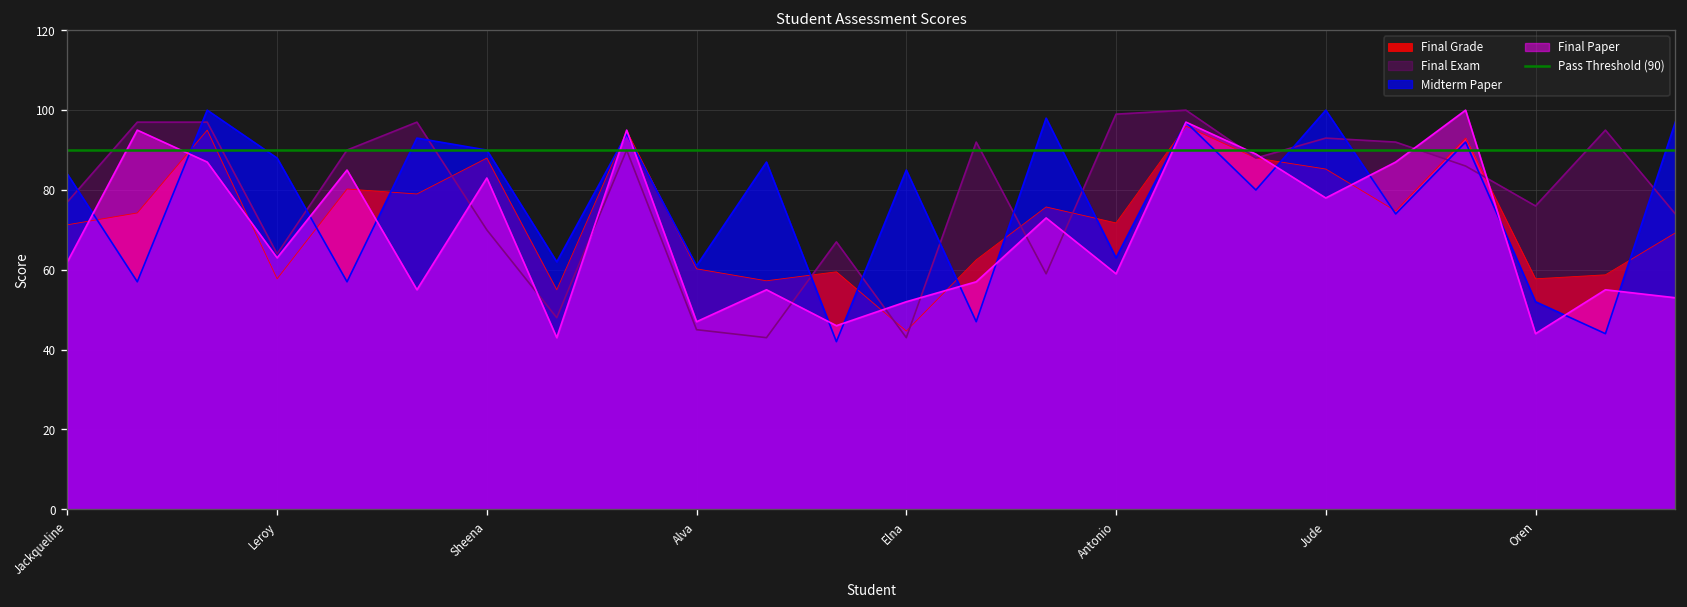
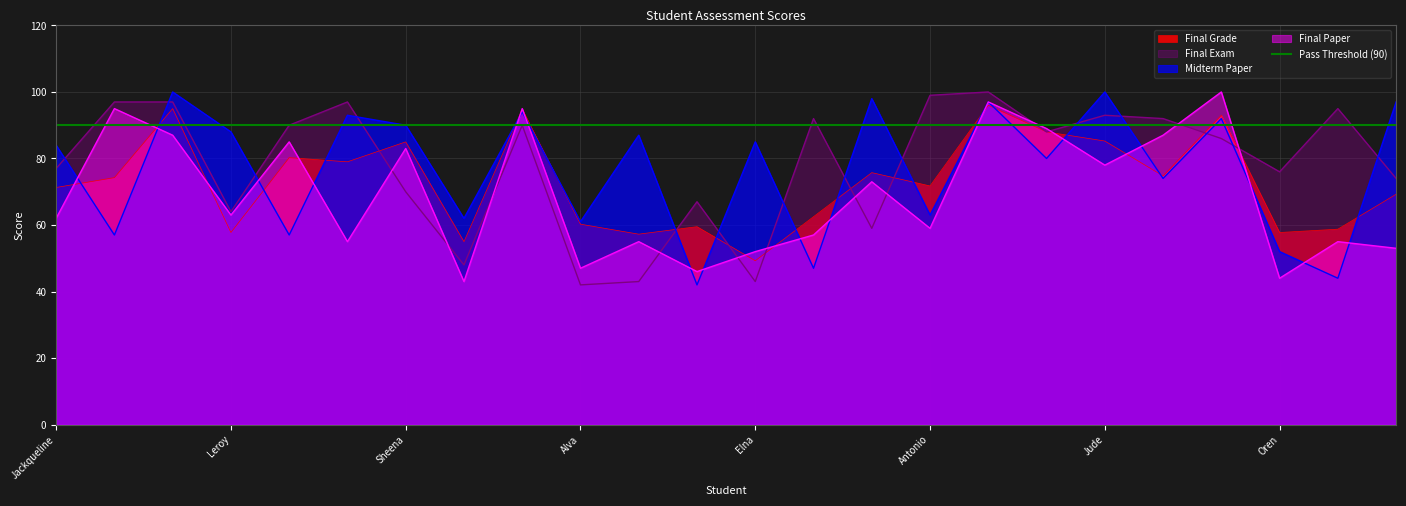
  {
    "Final Grade": {
      "Jackqueline": 71,
      "Leroy": 58,
-     "Sheena": 88,
-     "Elna": 45,
+     "Sheena": 85,
+     "Elna": 49,
      "Antonio": 72,
      "Jude": 85,
      "Oren": 58
    },
    "Final Exam": {
      "Jackqueline": 77,
      "Leroy": 64,
      "Sheena": 70,
-     "Alva": 45,
+     "Alva": 42,
      "Elna": 43,
      "Antonio": 99,
      "Jude": 93,
      "Oren": 76
    },
    "Midterm Paper": {
      "Jackqueline": 84,
      "Leroy": 88,
      "Sheena": 90,
      "Elna": 85,
      "Antonio": 63,
      "Jude": 100,
      "Oren": 52
    },
    "Final Paper": {
      "Jackqueline": 62,
      "Leroy": 63,
      "Sheena": 83,
      "Alva": 47,
      "Elna": 52,
      "Antonio": 59,
      "Jude": 78,
      "Oren": 44
    }
  }
